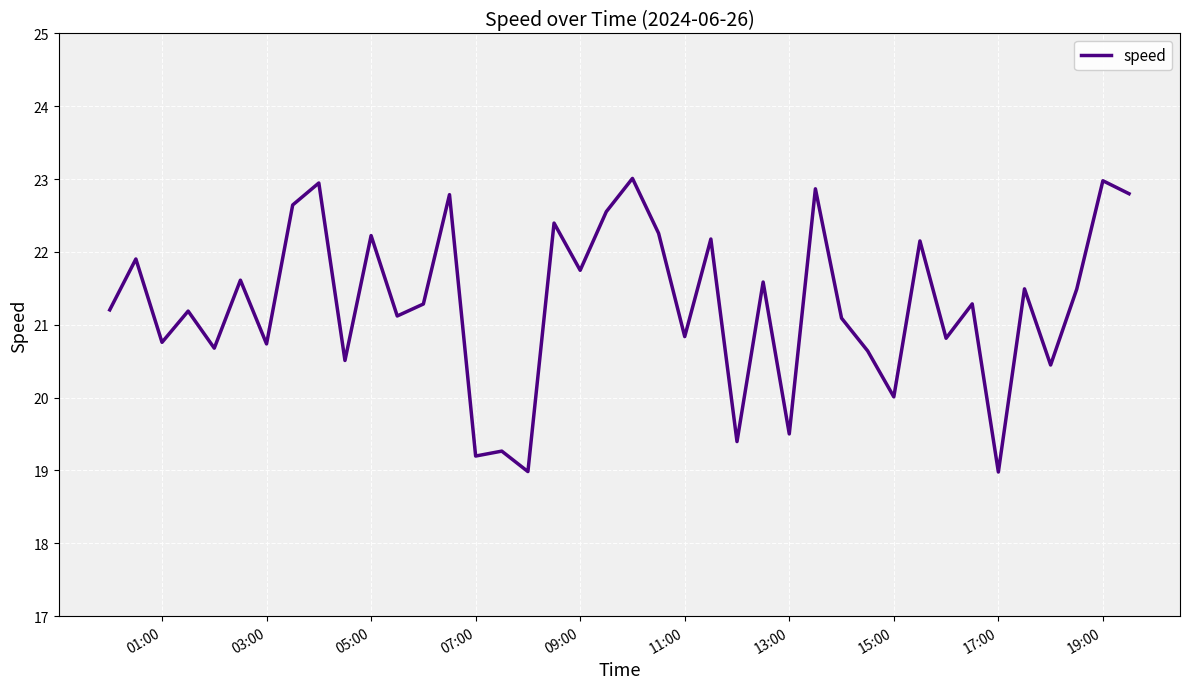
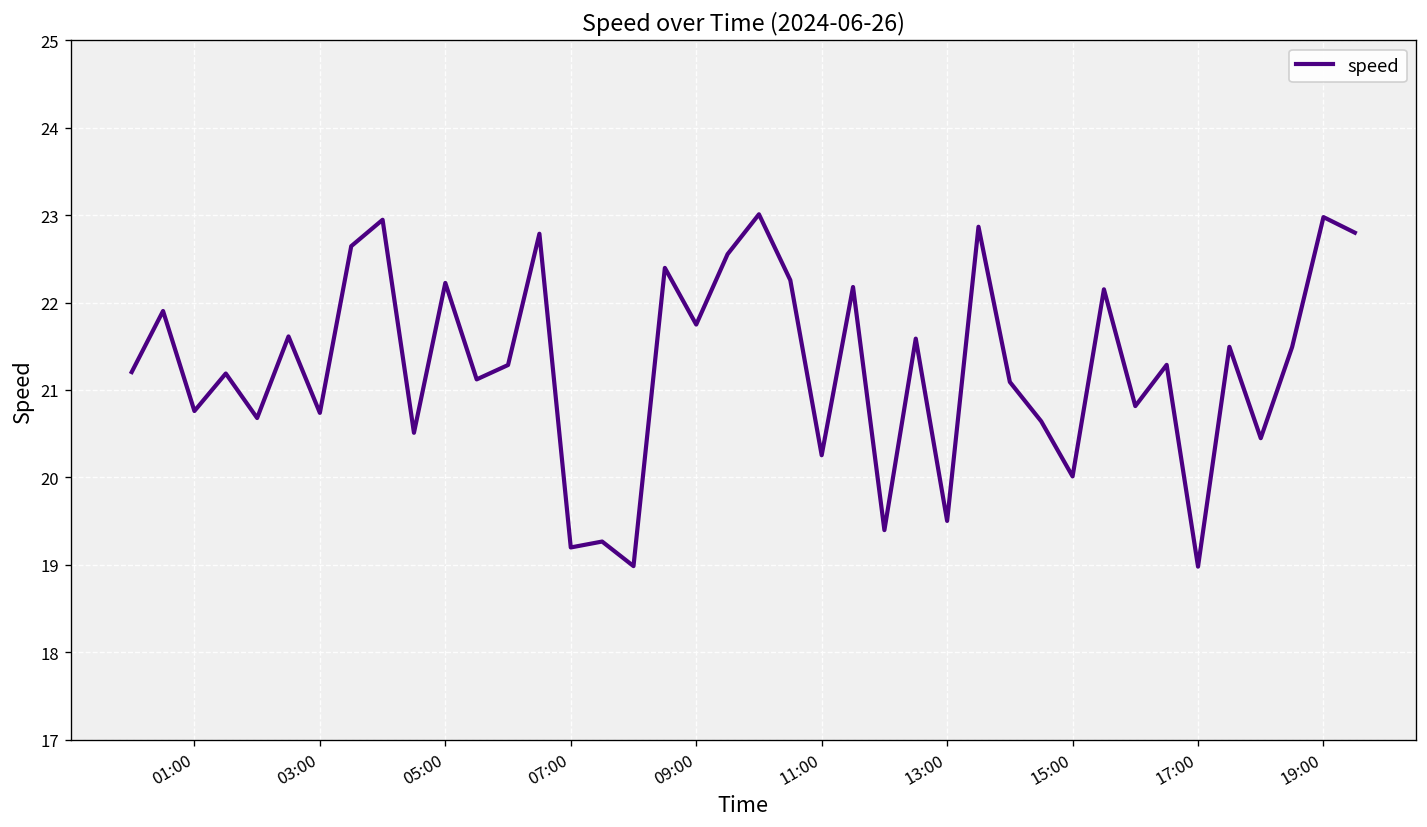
  {
    "01:00": 20.8,
    "03:00": 20.7,
    "05:00": 22.2,
    "07:00": 19.2,
    "09:00": 21.7,
-   "11:00": 20.8,
+   "11:00": 20.3,
    "13:00": 19.5,
    "15:00": 20.0,
    "17:00": 19.0,
    "19:00": 23.0
  }
